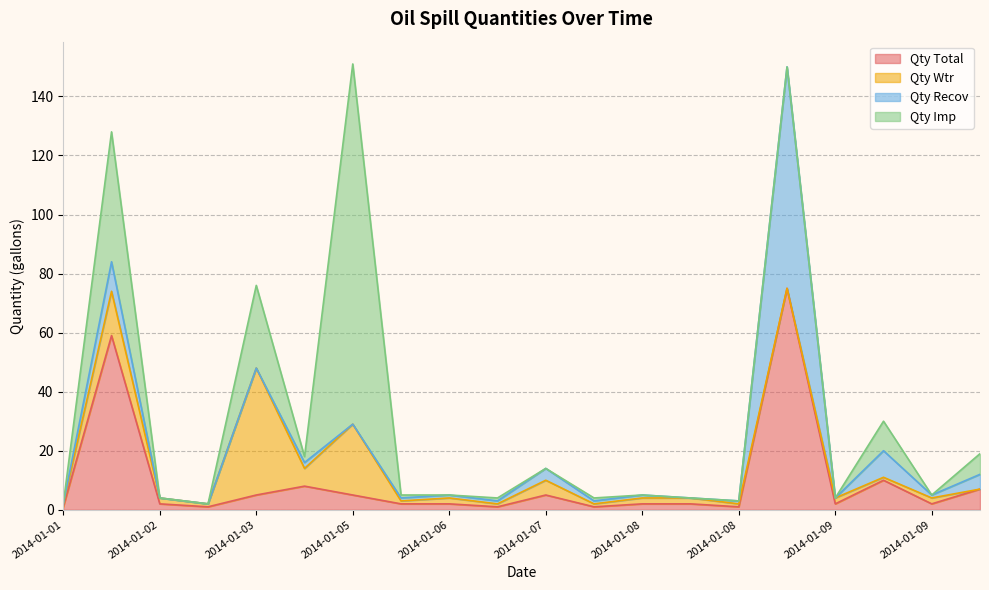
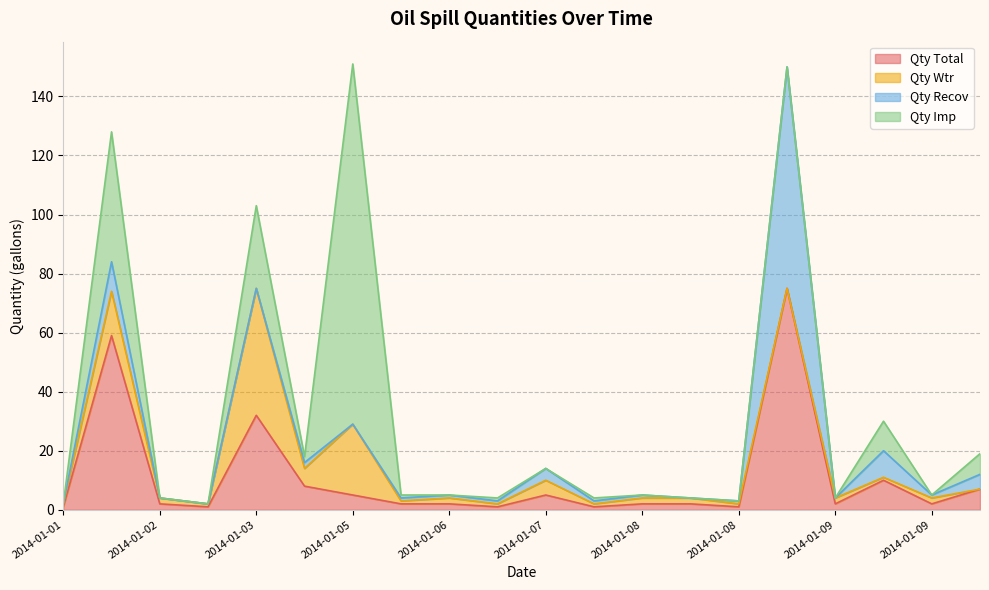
  {
    "Qty Total": {
      "2014-01-01": 1,
-     "2014-01-03": 5,
+     "2014-01-03": 32,
      "2014-01-05": 5
    },
    "Qty Imp": {
      "2014-01-03": 28,
      "2014-01-05": 122
    }
  }
